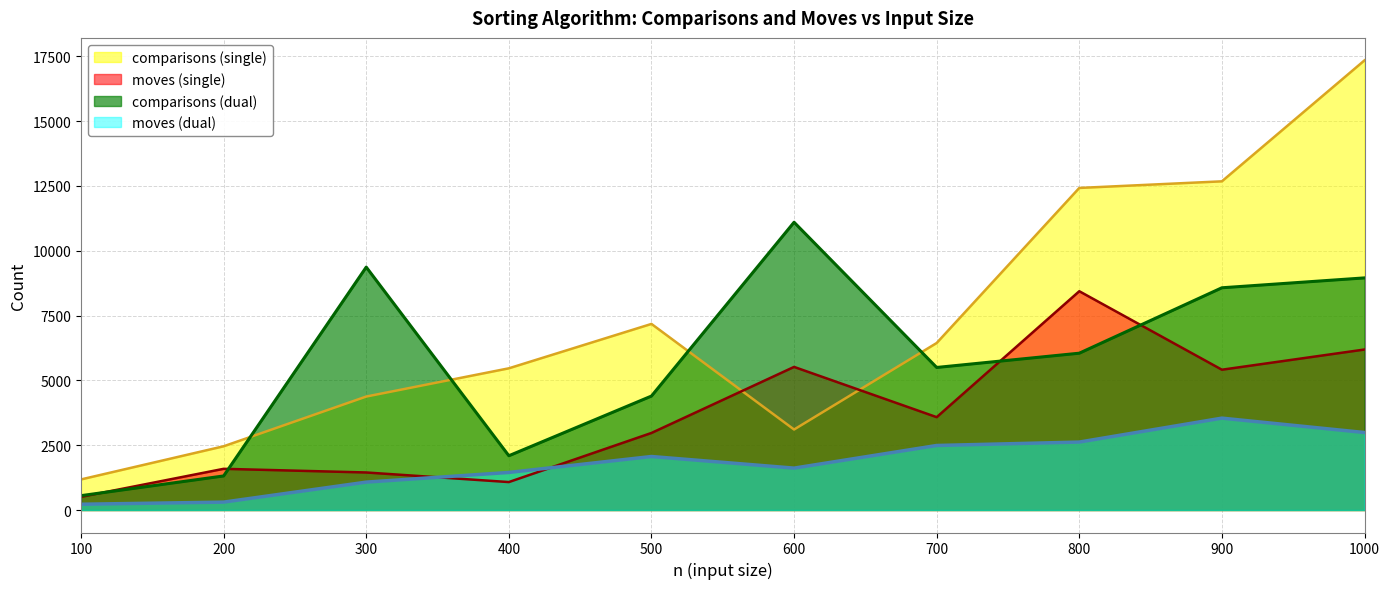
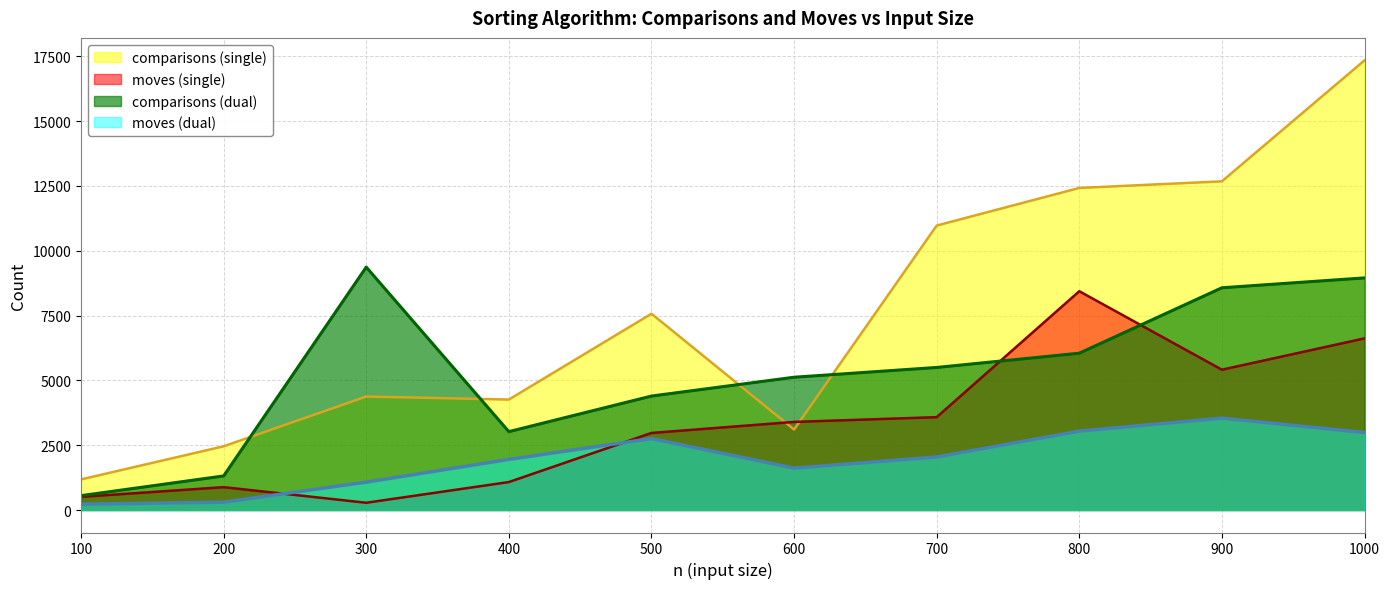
  {
    "comparisons (single)": {
      "100": 1200,
      "200": 2500,
      "300": 4400,
-     "400": 5500,
-     "500": 7200,
+     "400": 4300,
+     "500": 7600,
      "600": 3100,
-     "700": 6400,
+     "700": 11000,
      "800": 12400,
      "900": 12700,
      "1000": 17300
    },
    "moves (single)": {
-     "200": 1600,
-     "300": 1400,
+     "200": 900,
+     "300": 300,
      "400": 1100,
      "500": 3000,
-     "600": 5500,
+     "600": 3400,
      "700": 3600,
      "800": 8400,
      "900": 5400,
-     "1000": 6200
+     "1000": 6600
    },
    "comparisons (dual)": {
      "200": 1300,
      "300": 9400,
-     "400": 2100,
+     "400": 3000,
      "500": 4400,
-     "600": 11100,
+     "600": 5100,
      "700": 5500,
      "800": 6000,
      "900": 8600,
      "1000": 9000
    },
    "moves (dual)": {
      "100": 200,
      "200": 300,
      "300": 1100,
-     "400": 1400,
-     "500": 2100,
+     "400": 2000,
+     "500": 2800,
      "600": 1600,
-     "700": 2500,
-     "800": 2600,
+     "700": 2000,
+     "800": 3000,
      "900": 3500,
      "1000": 3000
    }
  }
